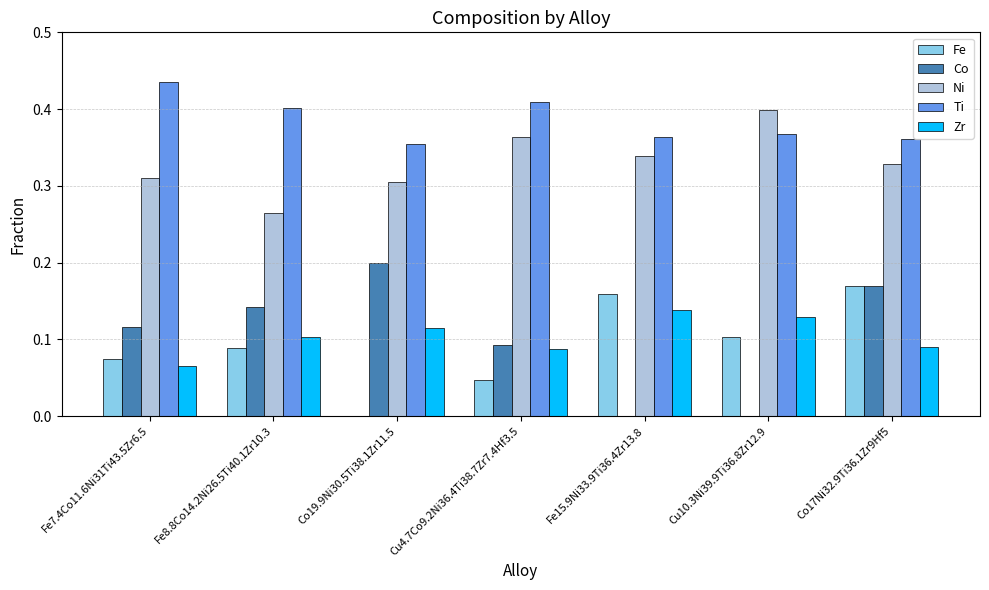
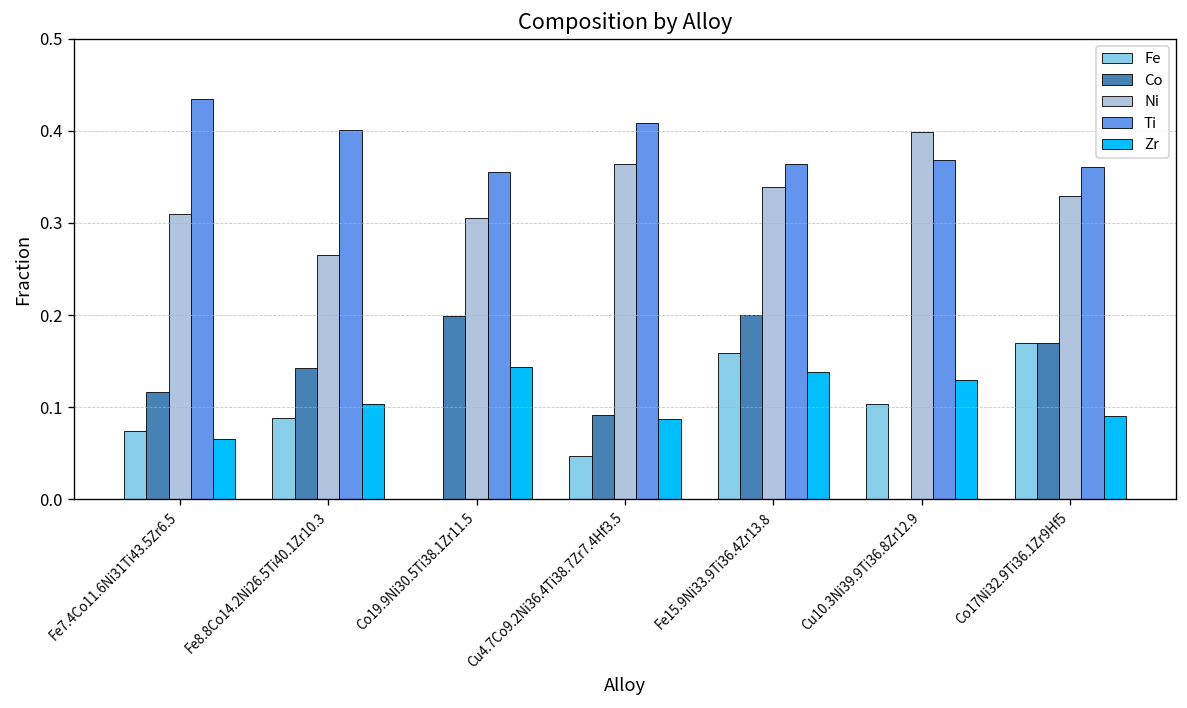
  {
    "Co": {
      "Fe7.4Co11.6Ni31Ti43.5Zr6.5": 0.12,
      "Fe8.8Co14.2Ni26.5Ti40.1Zr10.3": 0.14,
      "Co19.9Ni30.5Ti38.1Zr11.5": 0.2,
      "Cu4.7Co9.2Ni36.4Ti38.7Zr7.4Hf3.5": 0.09,
-     "Fe15.9Ni33.9Ti36.4Zr13.8": 0.0,
+     "Fe15.9Ni33.9Ti36.4Zr13.8": 0.2,
      "Cu10.3Ni39.9Ti36.8Zr12.9": 0.0,
      "Co17Ni32.9Ti36.1Zr9Hf5": 0.17
    },
    "Ti": {
      "Fe7.4Co11.6Ni31Ti43.5Zr6.5": 0.44,
      "Fe8.8Co14.2Ni26.5Ti40.1Zr10.3": 0.40,
      "Co19.9Ni30.5Ti38.1Zr11.5": 0.36,
      "Cu4.7Co9.2Ni36.4Ti38.7Zr7.4Hf3.5": 0.41,
      "Fe15.9Ni33.9Ti36.4Zr13.8": 0.36,
      "Cu10.3Ni39.9Ti36.8Zr12.9": 0.37,
      "Co17Ni32.9Ti36.1Zr9Hf5": 0.36
    },
    "Zr": {
      "Fe7.4Co11.6Ni31Ti43.5Zr6.5": 0.07,
      "Fe8.8Co14.2Ni26.5Ti40.1Zr10.3": 0.10,
-     "Co19.9Ni30.5Ti38.1Zr11.5": 0.12,
+     "Co19.9Ni30.5Ti38.1Zr11.5": 0.14,
      "Cu4.7Co9.2Ni36.4Ti38.7Zr7.4Hf3.5": 0.09,
      "Fe15.9Ni33.9Ti36.4Zr13.8": 0.14,
      "Cu10.3Ni39.9Ti36.8Zr12.9": 0.13,
      "Co17Ni32.9Ti36.1Zr9Hf5": 0.09
    }
  }
